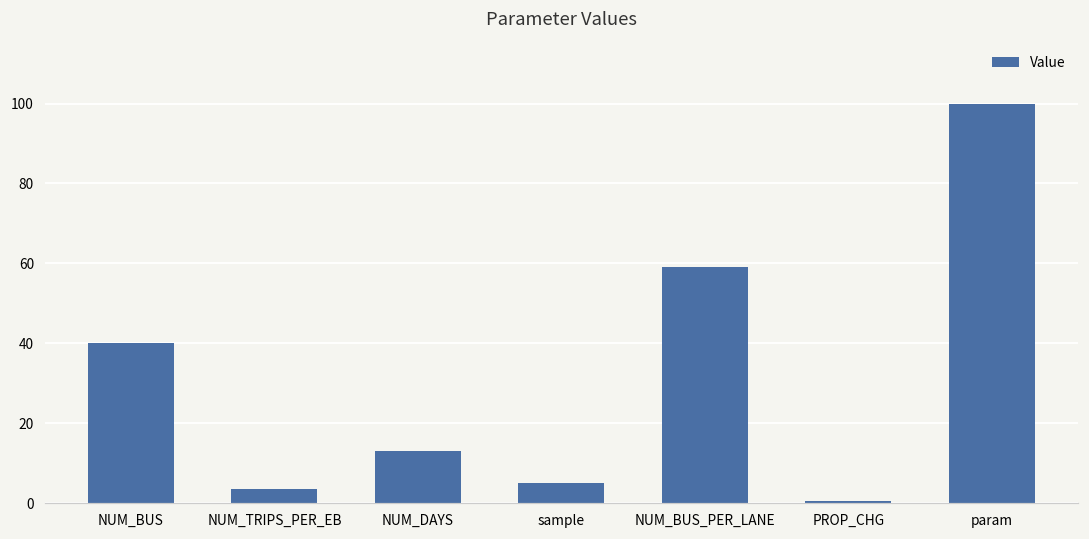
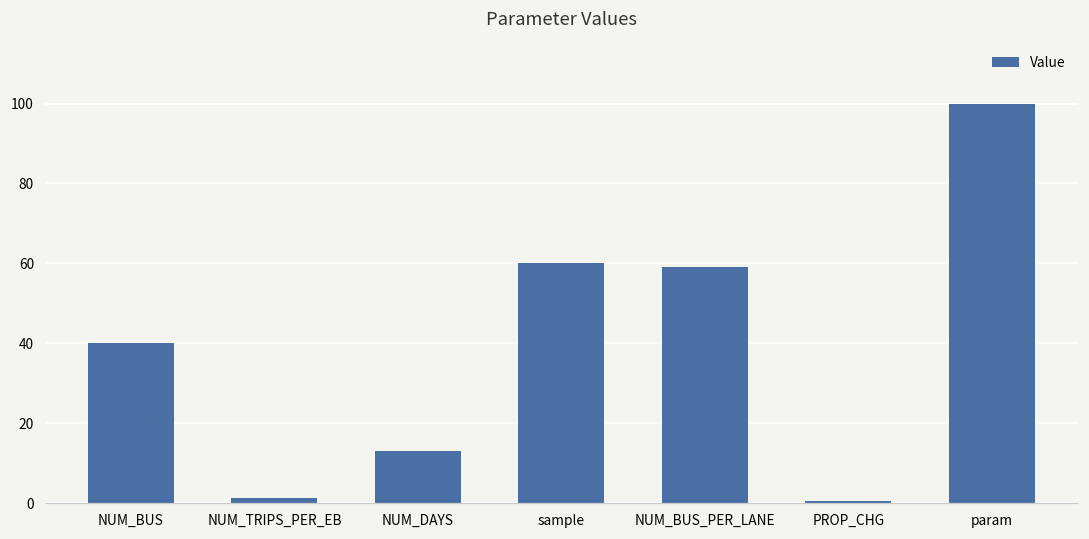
  {
    "NUM_BUS": 40,
-   "NUM_TRIPS_PER_EB": 4,
+   "NUM_TRIPS_PER_EB": 1,
    "NUM_DAYS": 13,
-   "sample": 5,
+   "sample": 60,
    "NUM_BUS_PER_LANE": 59,
    "param": 100
  }
